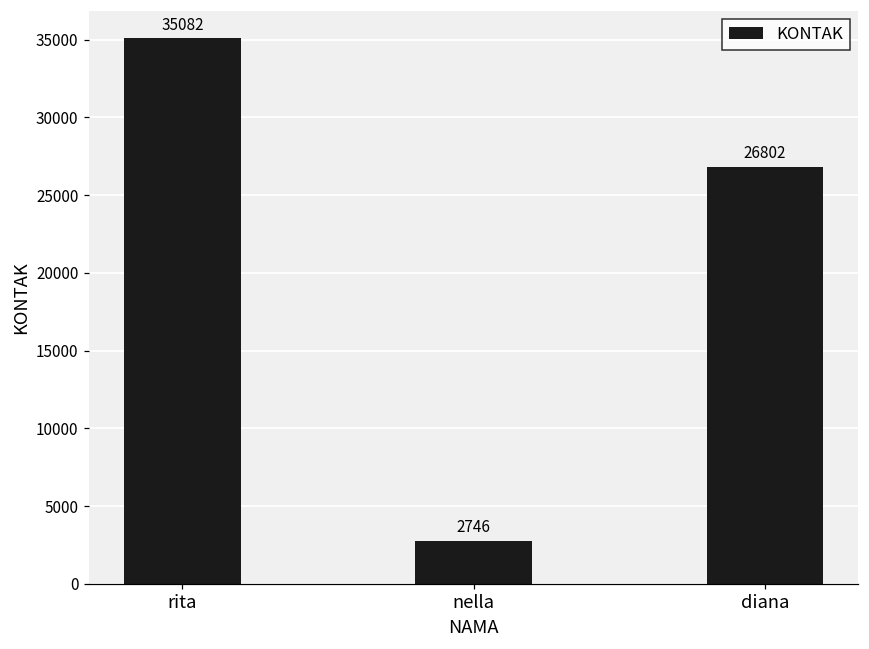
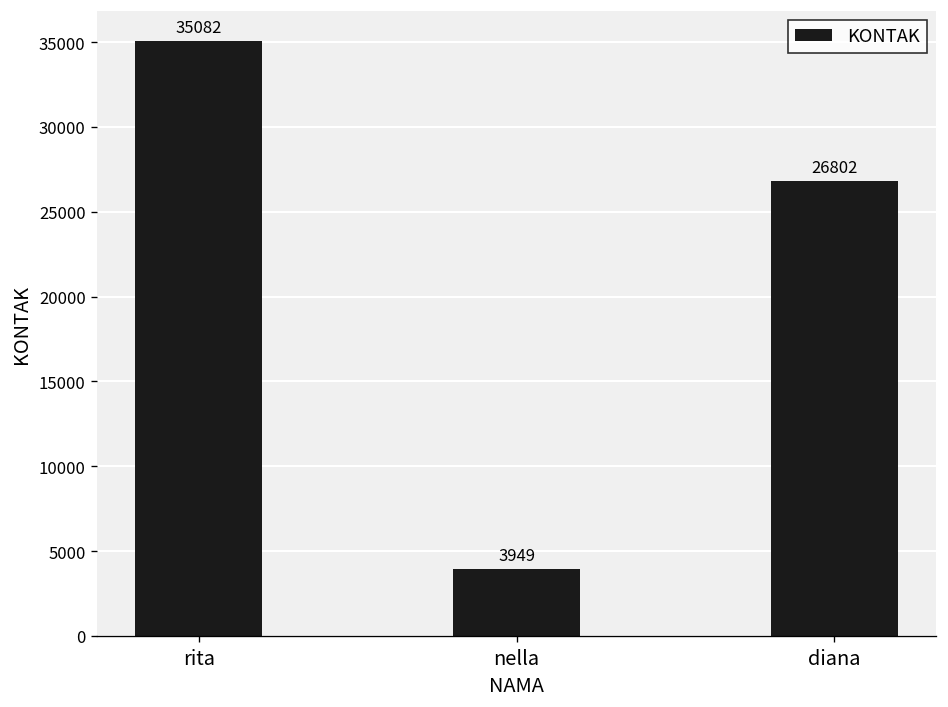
  {
    "rita": 35082,
-   "nella": 2746,
+   "nella": 3949,
    "diana": 26802
  }
